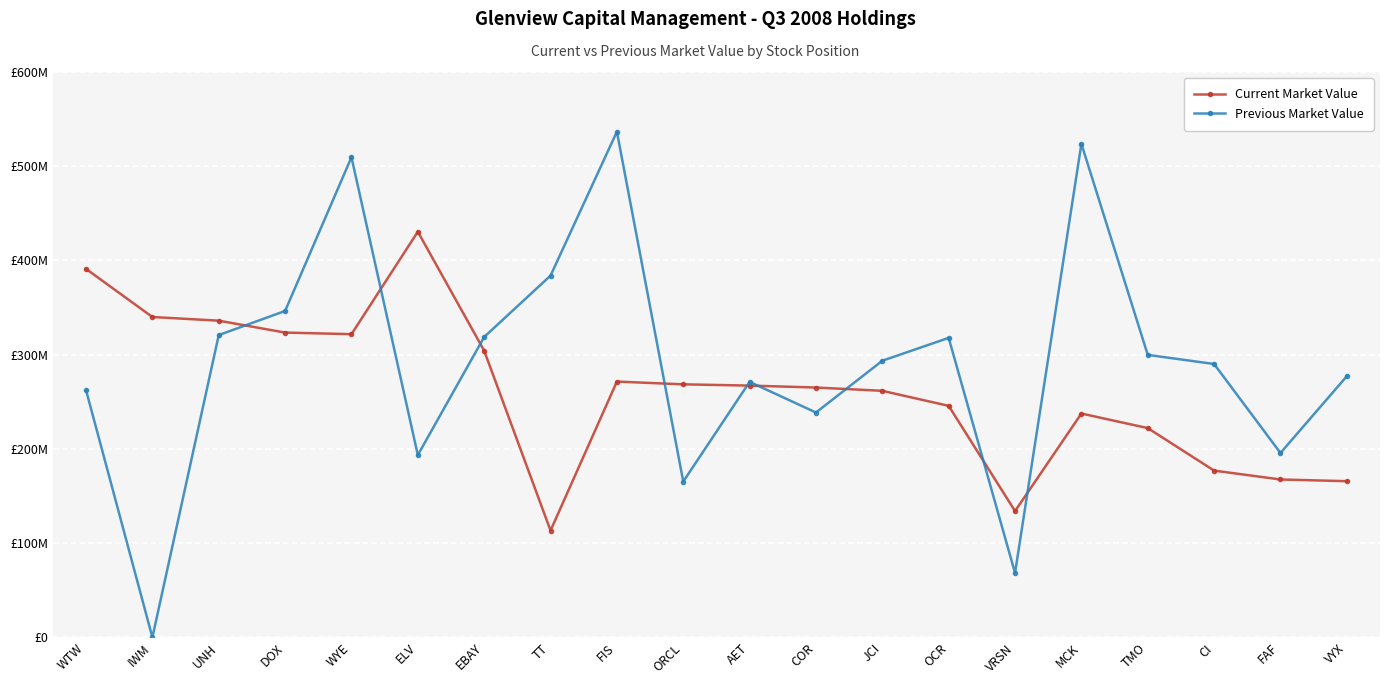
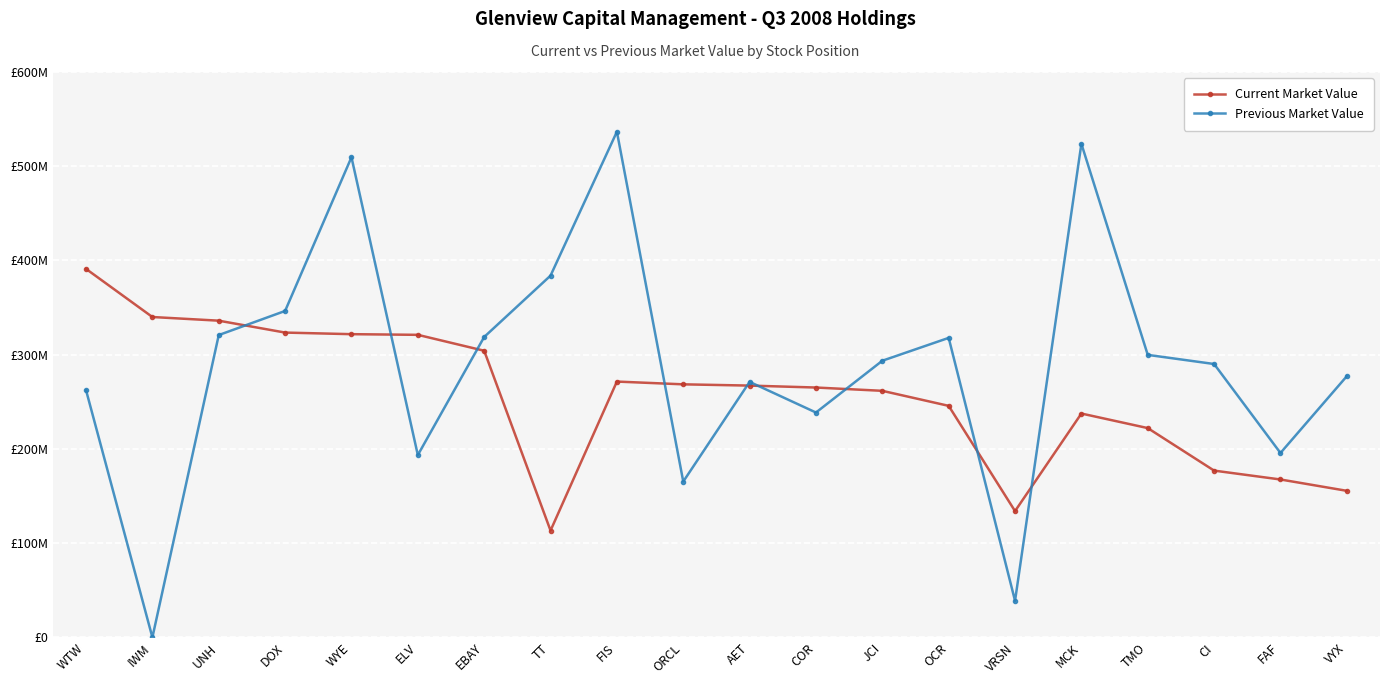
  {
    "Current Market Value": {
      "WTW": "£390000000",
      "IWM": "£340000000",
      "UNH": "£340000000",
      "DOX": "£320000000",
      "WYE": "£320000000",
-     "ELV": "£430000000",
+     "ELV": "£320000000",
      "EBAY": "£300000000",
      "TT": "£110000000",
      "FIS": "£270000000",
      "ORCL": "£270000000",
      "AET": "£270000000",
      "COR": "£270000000",
      "JCI": "£260000000",
      "OCR": "£250000000",
      "VRSN": "£130000000",
      "MCK": "£240000000",
      "TMO": "£220000000",
      "CI": "£180000000",
      "FAF": "£170000000",
-     "VYX": "£170000000"
+     "VYX": "£160000000"
    },
    "Previous Market Value": {
      "WTW": "£260000000",
      "IWM": "£0",
      "UNH": "£320000000",
      "DOX": "£350000000",
      "WYE": "£510000000",
      "ELV": "£190000000",
      "EBAY": "£320000000",
      "TT": "£380000000",
      "FIS": "£540000000",
      "ORCL": "£170000000",
      "AET": "£270000000",
      "COR": "£240000000",
      "JCI": "£290000000",
      "OCR": "£320000000",
-     "VRSN": "£70000000",
+     "VRSN": "£40000000",
      "MCK": "£520000000",
      "TMO": "£300000000",
      "CI": "£290000000",
      "FAF": "£200000000",
      "VYX": "£280000000"
    }
  }
